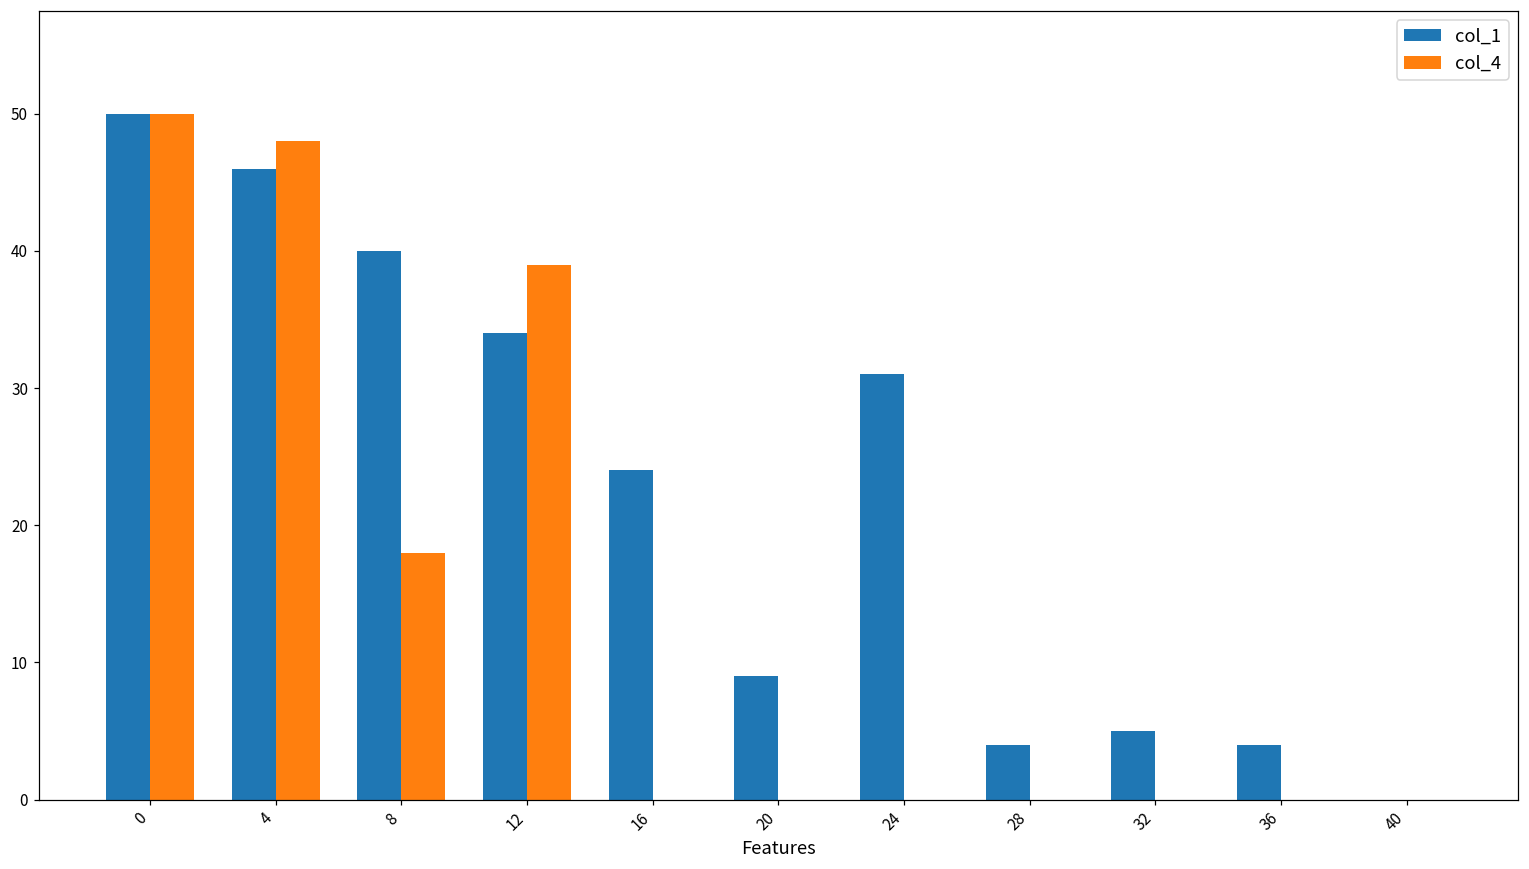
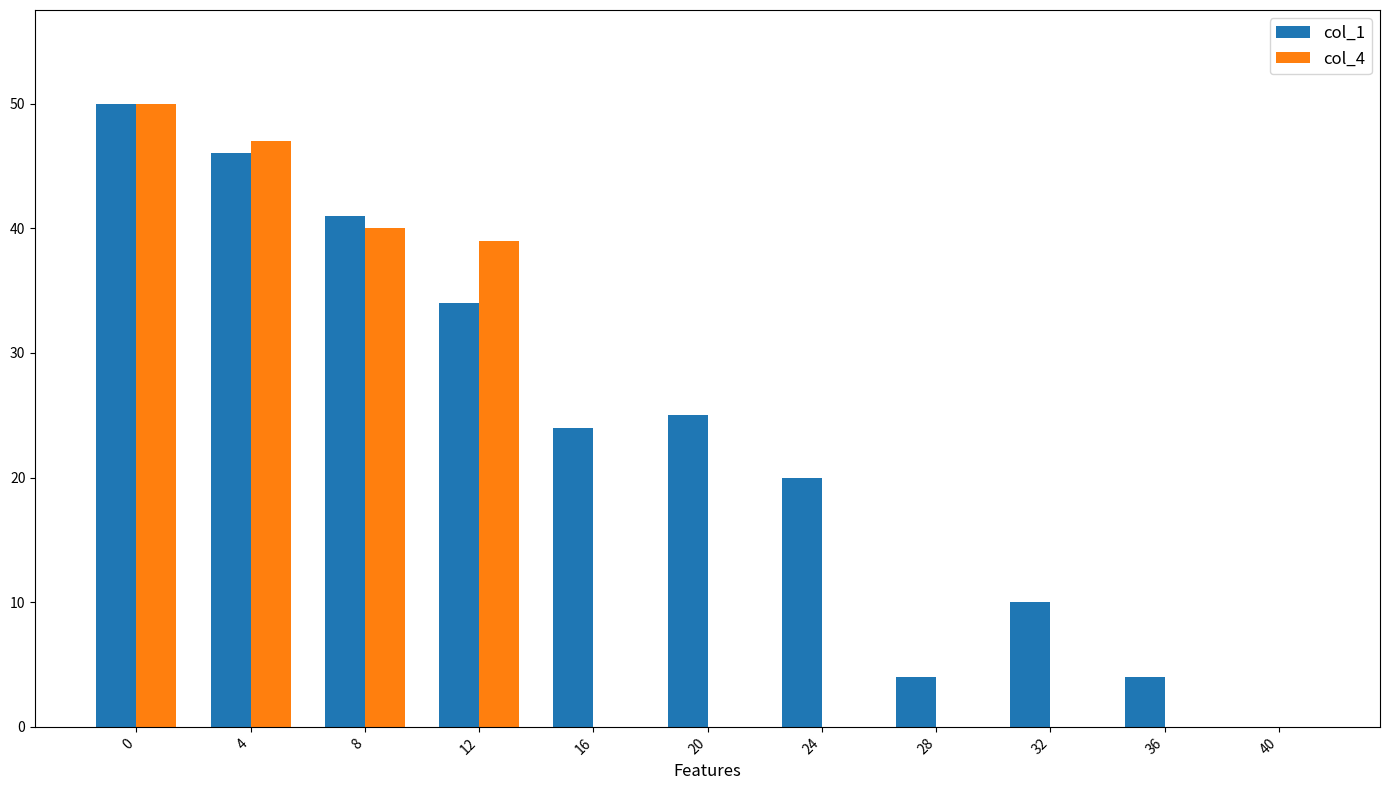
  {
    "col_1": {
      "0": 50,
      "4": 46,
-     "8": 40,
+     "8": 41,
      "12": 34,
      "16": 24,
-     "20": 9,
-     "24": 31,
+     "20": 25,
+     "24": 20,
      "28": 4,
-     "32": 5,
+     "32": 10,
      "36": 4,
      "40": 0
    },
    "col_4": {
      "0": 50,
-     "4": 48,
-     "8": 18,
+     "4": 47,
+     "8": 40,
      "12": 39,
      "16": 0,
      "20": 0,
      "24": 0,
      "28": 0,
      "32": 0,
      "36": 0,
      "40": 0
    }
  }
